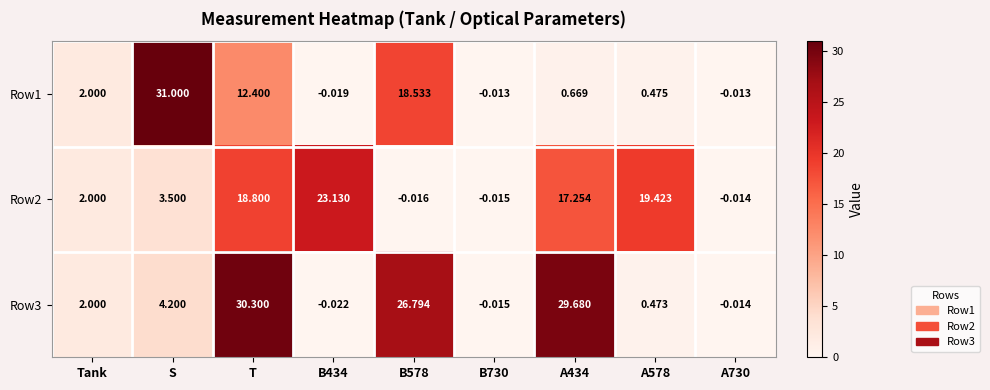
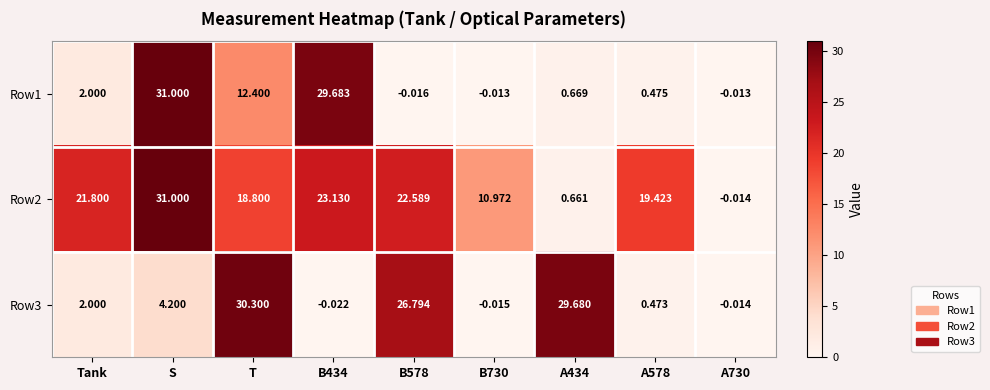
  {
    "Row1": {
      "Tank": 2.000,
      "S": 31.000,
      "T": 12.400,
-     "B434": -0.019,
-     "B578": 18.533,
+     "B434": 29.683,
+     "B578": -0.016,
      "B730": -0.013,
      "A434": 0.669,
      "A578": 0.475,
      "A730": -0.013
    },
    "Row2": {
-     "Tank": 2.000,
-     "S": 3.500,
+     "Tank": 21.800,
+     "S": 31.000,
      "T": 18.800,
      "B434": 23.130,
-     "B578": -0.016,
-     "B730": -0.015,
-     "A434": 17.254,
+     "B578": 22.589,
+     "B730": 10.972,
+     "A434": 0.661,
      "A578": 19.423,
      "A730": -0.014
    },
    "Row3": {
      "Tank": 2.000,
      "S": 4.200,
      "T": 30.300,
      "B434": -0.022,
      "B578": 26.794,
      "B730": -0.015,
      "A434": 29.680,
      "A578": 0.473,
      "A730": -0.014
    }
  }
